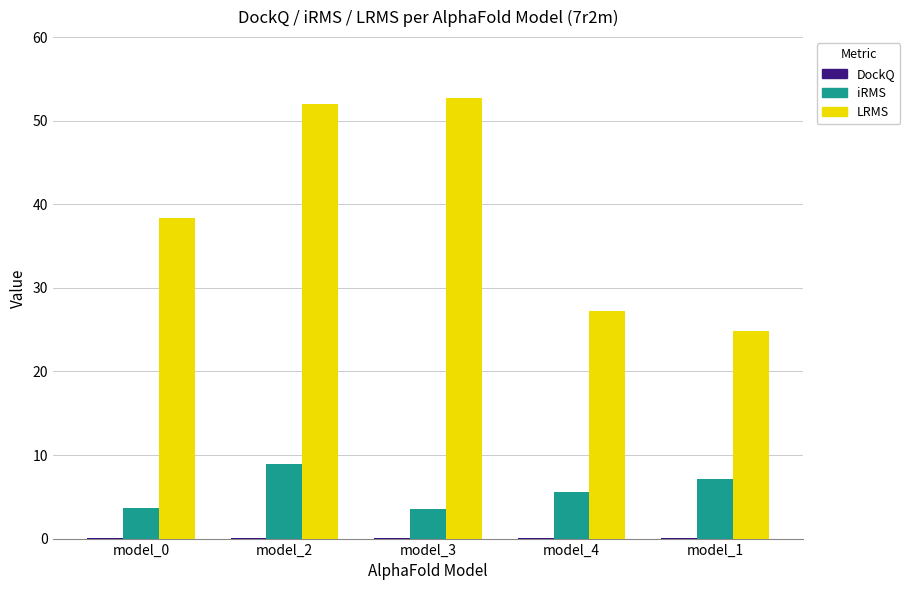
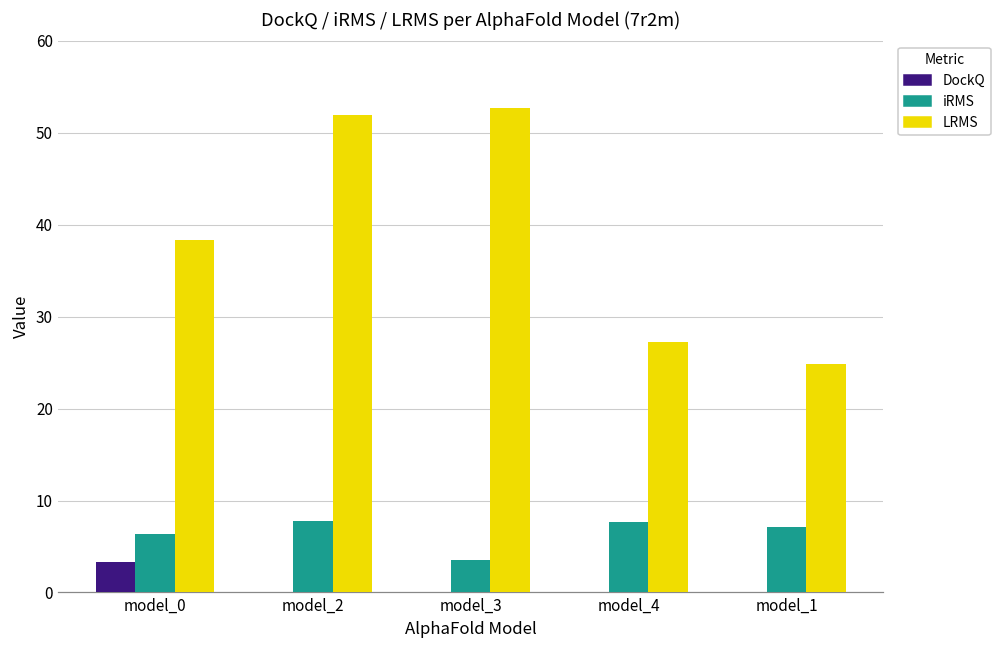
  {
    "DockQ": {
-     "model_0": 0
+     "model_0": 3
    },
    "iRMS": {
-     "model_0": 4,
-     "model_2": 9,
+     "model_0": 6,
+     "model_2": 8,
      "model_3": 4,
-     "model_4": 6,
+     "model_4": 8,
      "model_1": 7
    },
    "LRMS": {
      "model_0": 38,
      "model_2": 52,
      "model_3": 53,
      "model_4": 27,
      "model_1": 25
    }
  }
